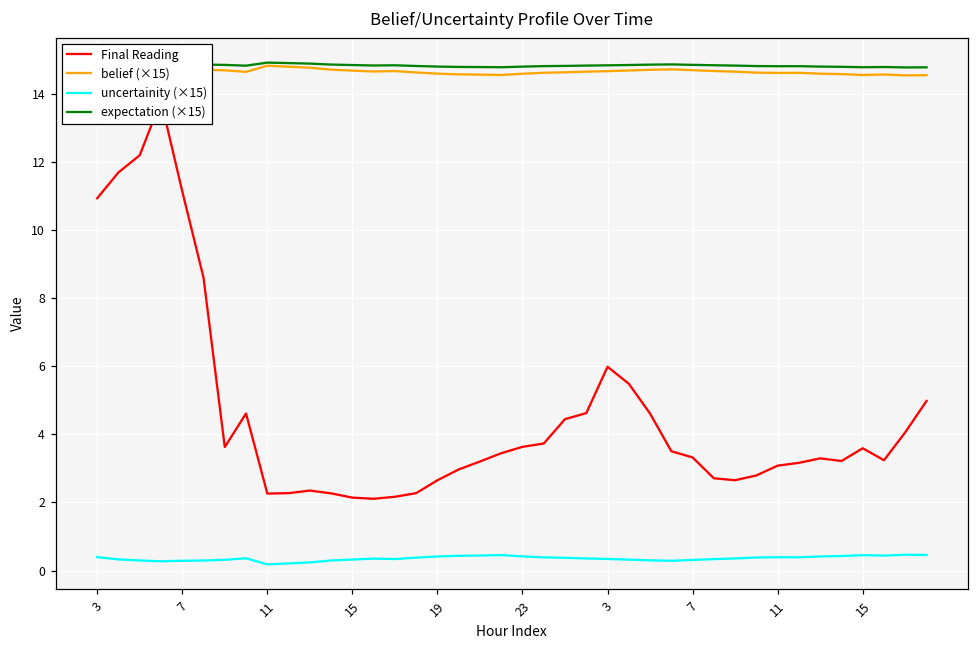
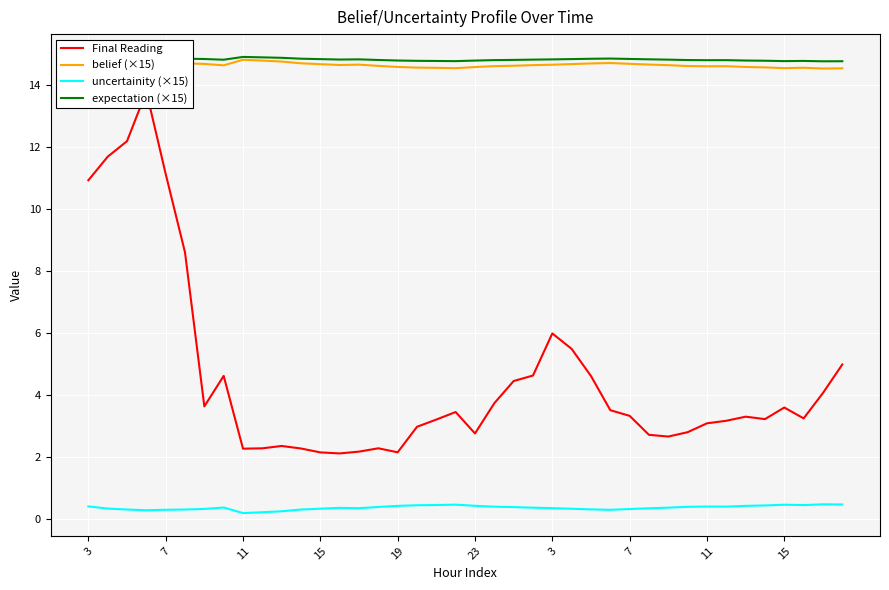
  {
    "Final Reading": {
-     "19": 2.7,
-     "23": 3.6
+     "19": 2.1,
+     "23": 2.8
    },
    "belief (×15)": {
      "19": 14.6,
      "23": 14.6
    },
    "uncertainity (×15)": {
      "19": 0.4,
      "23": 0.4
    },
    "expectation (×15)": {
      "19": 14.8,
      "23": 14.8
    }
  }
